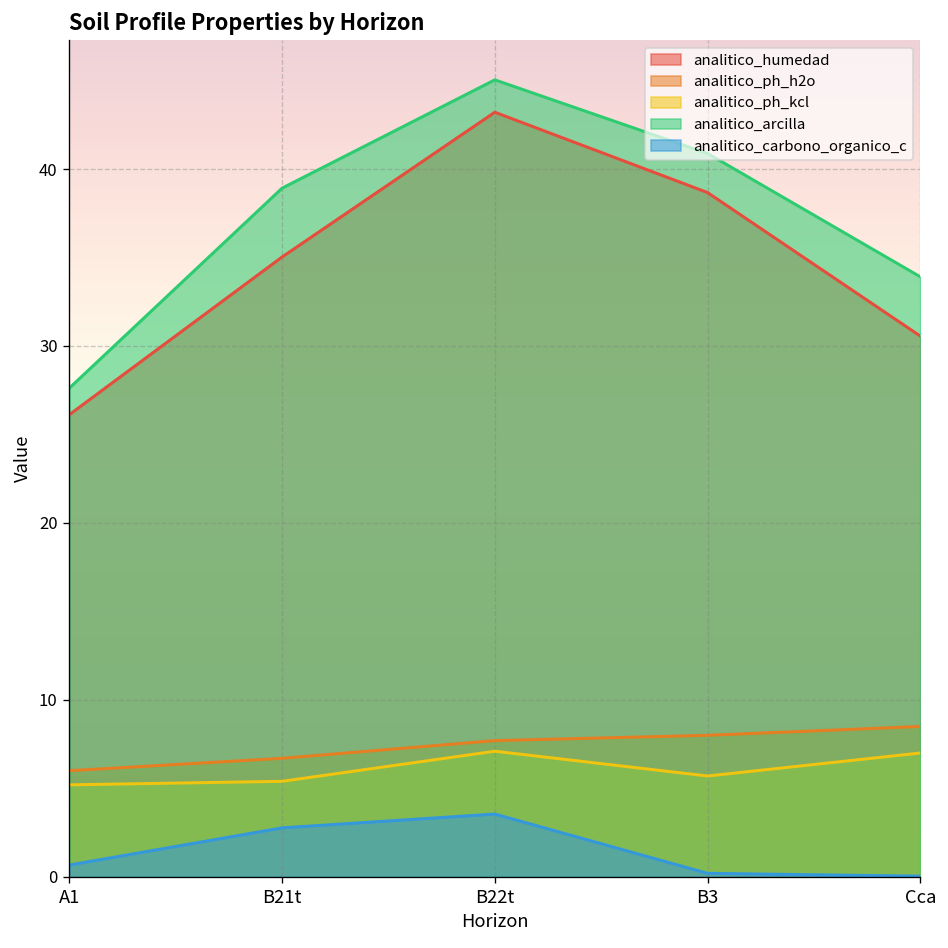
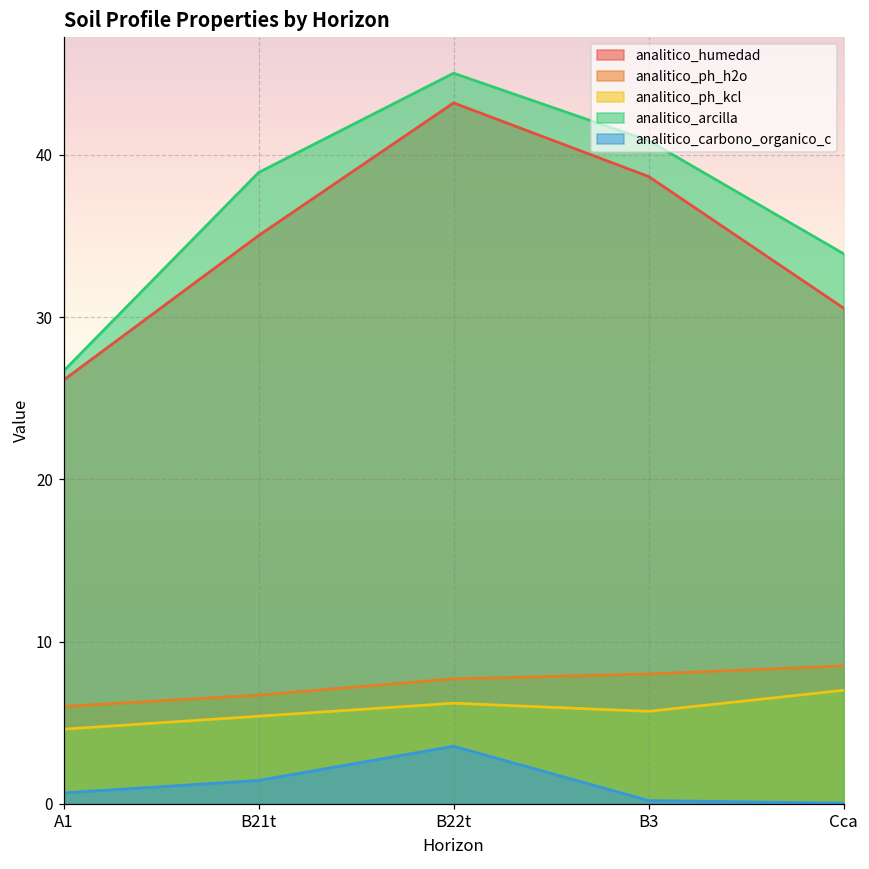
  {
    "analitico_ph_kcl": {
-     "A1": 5.2,
+     "A1": 4.6,
      "B21t": 5.4,
-     "B22t": 7.1,
+     "B22t": 6.2,
      "B3": 5.7,
      "Cca": 7.0
    },
    "analitico_arcilla": {
-     "A1": 27.6,
+     "A1": 26.7,
      "B21t": 38.9,
      "B22t": 45.0,
      "Cca": 33.9
    },
    "analitico_carbono_organico_c": {
      "A1": 0.7,
-     "B21t": 2.8,
+     "B21t": 1.4,
      "B22t": 3.6,
      "B3": 0.2,
      "Cca": 0.0
    }
  }
